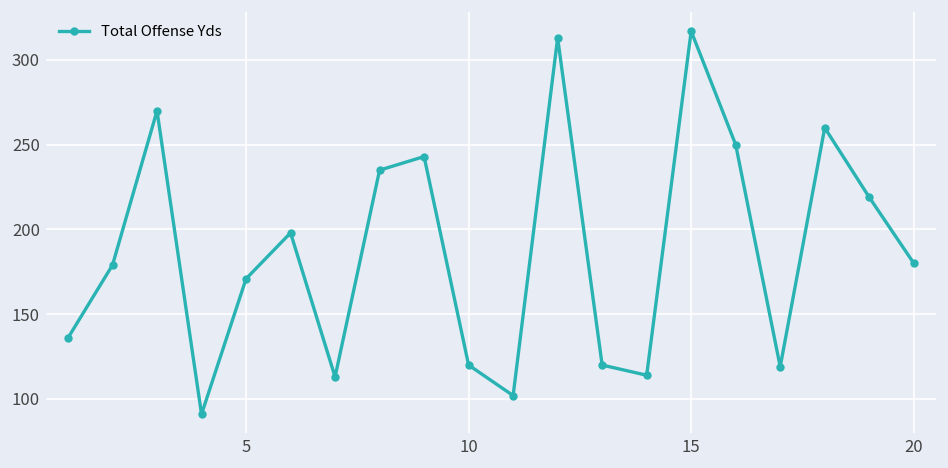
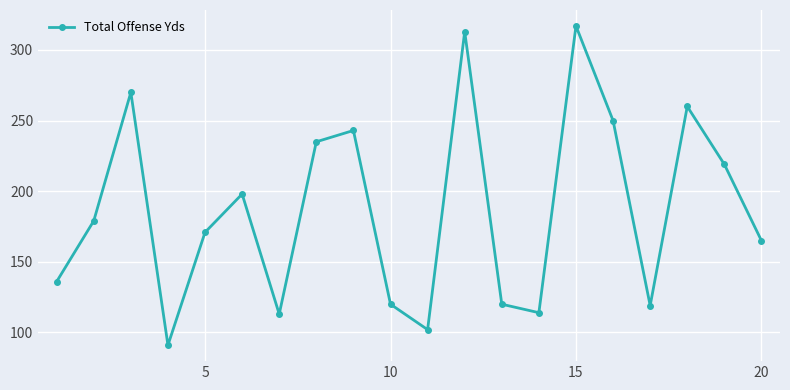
  {
    "5": 171,
    "10": 120,
    "15": 317,
-   "20": 180
+   "20": 165
  }
